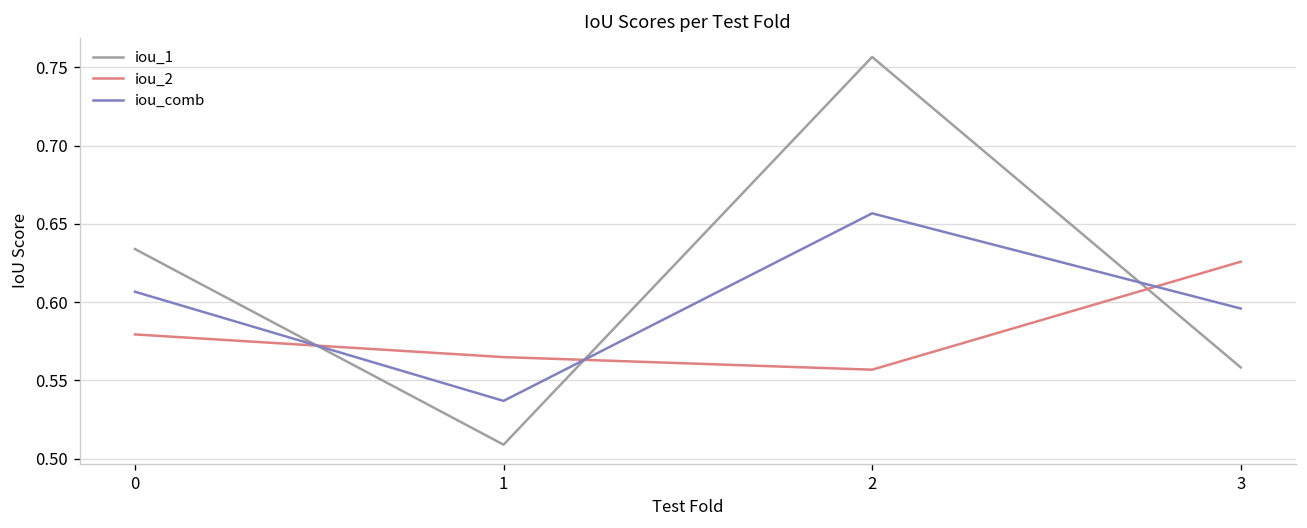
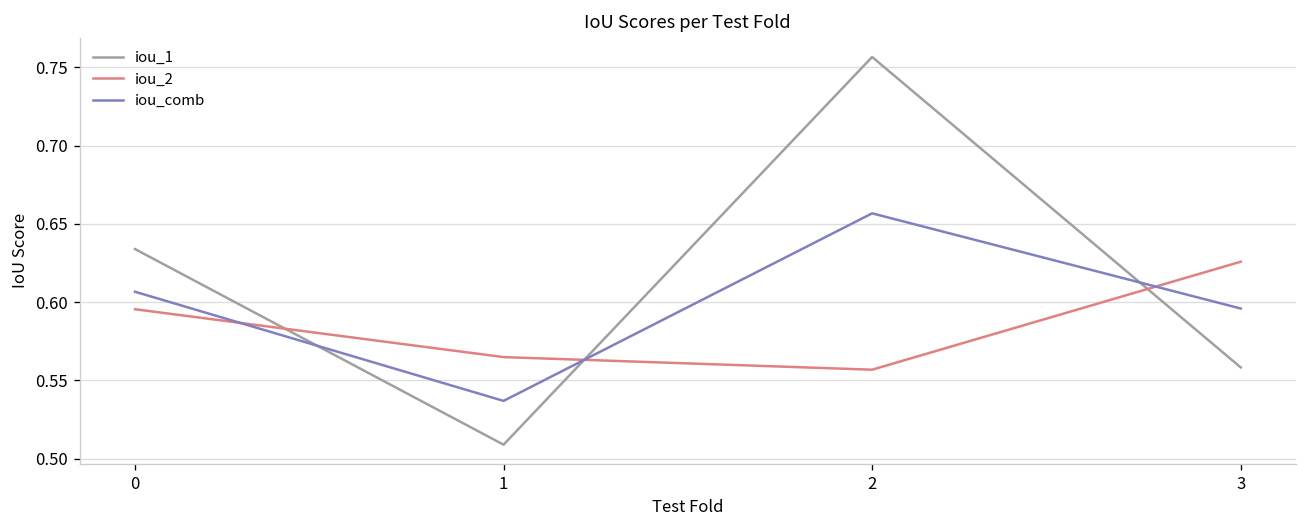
  {
    "iou_2": {
-     "0": 0.579,
+     "0": 0.595,
      "1": 0.565,
      "2": 0.557,
      "3": 0.626
    }
  }
